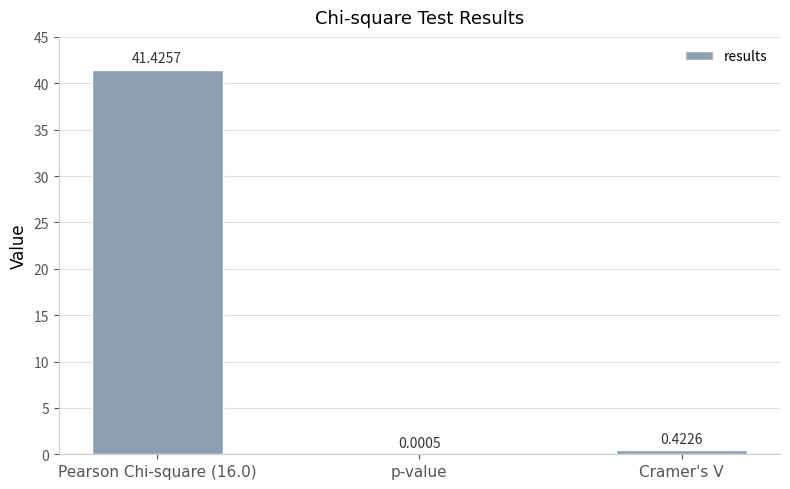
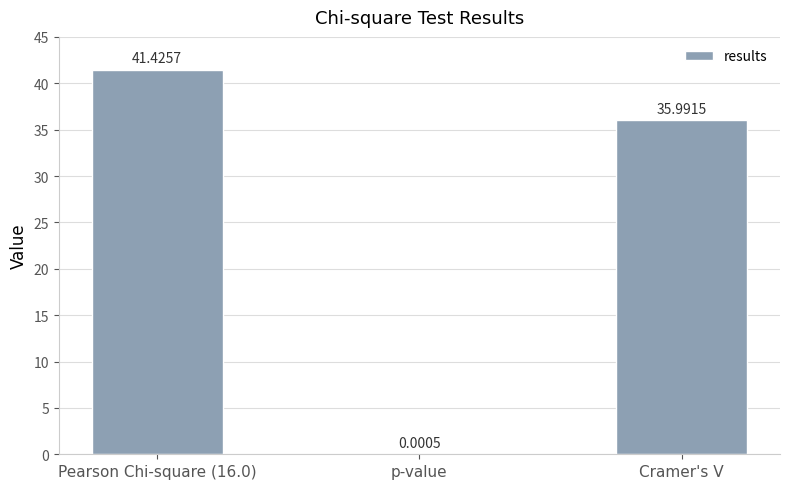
  {
    "Pearson Chi-square (16.0)": 41.4257,
    "p-value": 0.0005,
-   "Cramer's V": 0.4226
+   "Cramer's V": 35.9915
  }
